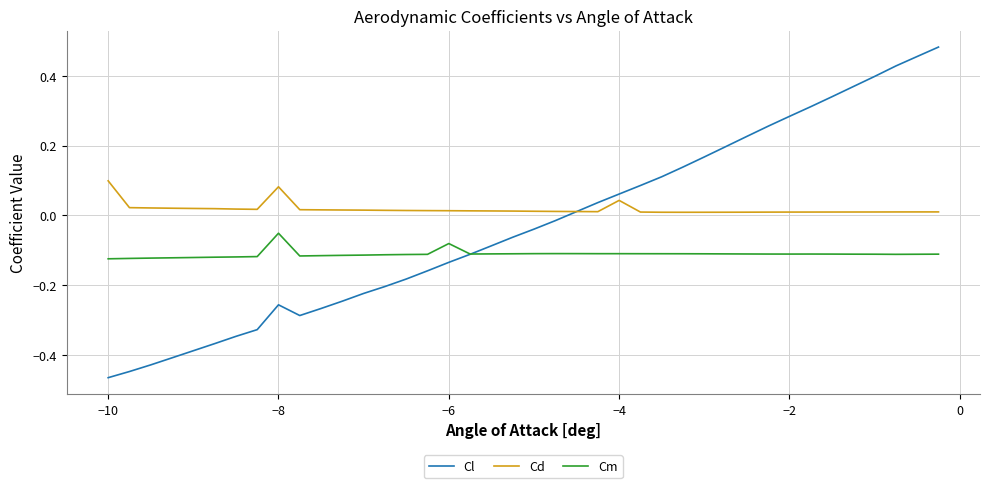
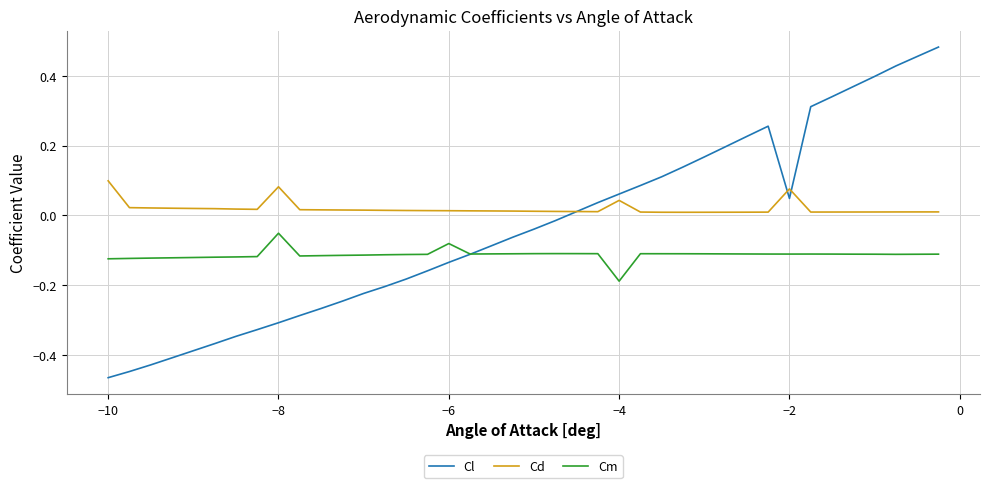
  {
    "Cl": {
      "−10": -0.46,
-     "−8": -0.26,
+     "−8": -0.31,
      "−6": -0.13,
      "−4": 0.06,
-     "−2": 0.28
+     "−2": 0.05
    },
    "Cd": {
      "−10": 0.10,
      "−8": 0.08,
      "−6": 0.01,
      "−4": 0.04,
-     "−2": 0.01
+     "−2": 0.08
    },
    "Cm": {
      "−10": -0.12,
      "−8": -0.05,
      "−6": -0.08,
-     "−4": -0.11,
+     "−4": -0.19,
      "−2": -0.11
    }
  }
